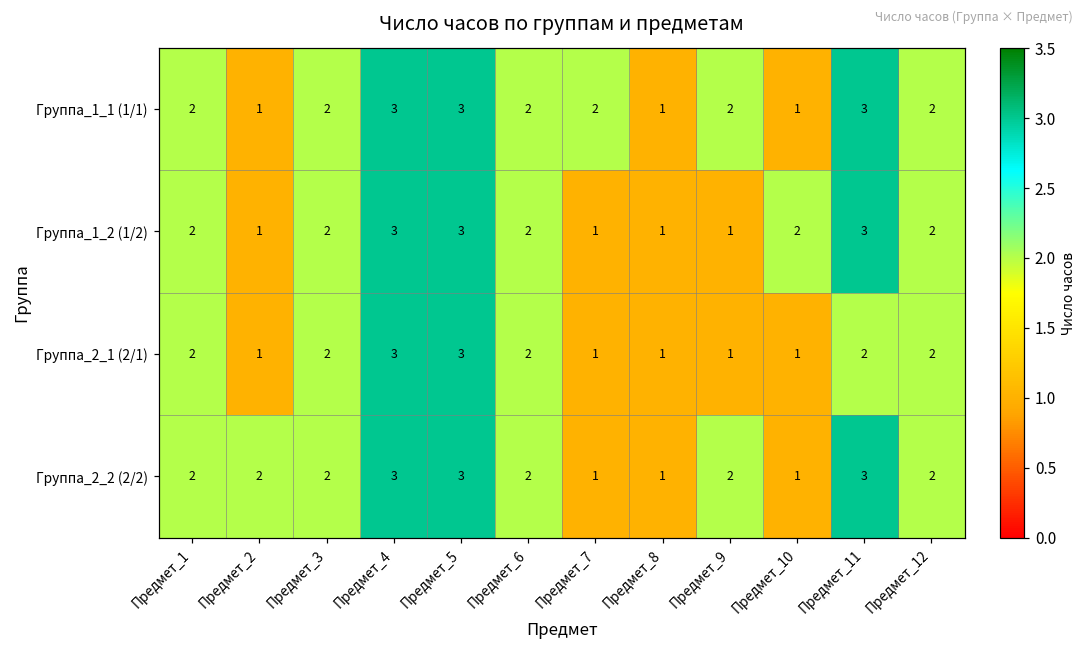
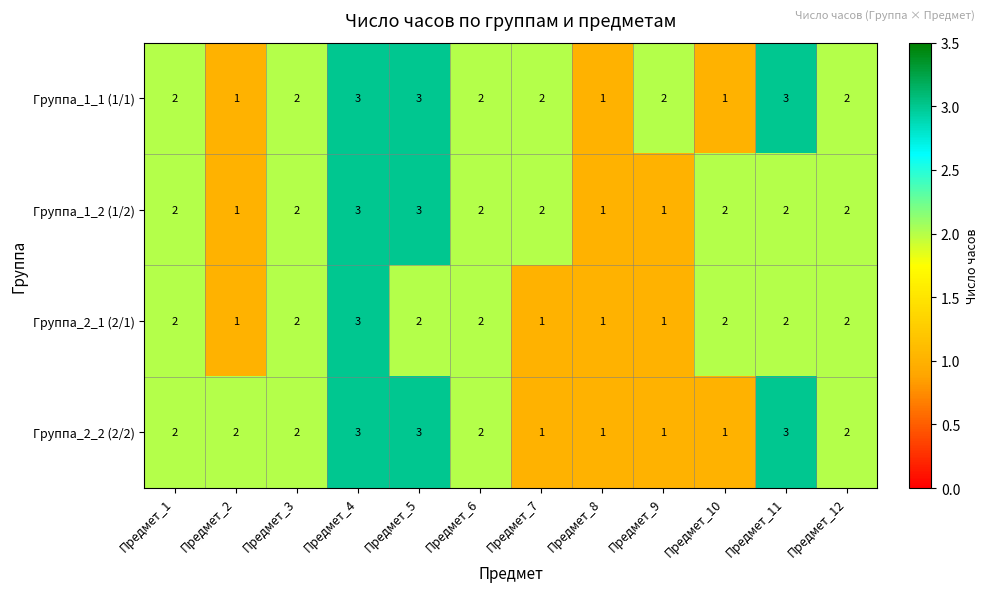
  {
    "Группа_1_1 (1/1)": {
      "Предмет_1": 2,
      "Предмет_2": 1,
      "Предмет_3": 2,
      "Предмет_4": 3,
      "Предмет_5": 3,
      "Предмет_6": 2,
      "Предмет_7": 2,
      "Предмет_8": 1,
      "Предмет_9": 2,
      "Предмет_10": 1,
      "Предмет_11": 3,
      "Предмет_12": 2
    },
    "Группа_1_2 (1/2)": {
      "Предмет_1": 2,
      "Предмет_2": 1,
      "Предмет_3": 2,
      "Предмет_4": 3,
      "Предмет_5": 3,
      "Предмет_6": 2,
-     "Предмет_7": 1,
+     "Предмет_7": 2,
      "Предмет_8": 1,
      "Предмет_9": 1,
      "Предмет_10": 2,
-     "Предмет_11": 3,
+     "Предмет_11": 2,
      "Предмет_12": 2
    },
    "Группа_2_1 (2/1)": {
      "Предмет_1": 2,
      "Предмет_2": 1,
      "Предмет_3": 2,
      "Предмет_4": 3,
-     "Предмет_5": 3,
+     "Предмет_5": 2,
      "Предмет_6": 2,
      "Предмет_7": 1,
      "Предмет_8": 1,
      "Предмет_9": 1,
-     "Предмет_10": 1,
+     "Предмет_10": 2,
      "Предмет_11": 2,
      "Предмет_12": 2
    },
    "Группа_2_2 (2/2)": {
      "Предмет_1": 2,
      "Предмет_2": 2,
      "Предмет_3": 2,
      "Предмет_4": 3,
      "Предмет_5": 3,
      "Предмет_6": 2,
      "Предмет_7": 1,
      "Предмет_8": 1,
-     "Предмет_9": 2,
+     "Предмет_9": 1,
      "Предмет_10": 1,
      "Предмет_11": 3,
      "Предмет_12": 2
    }
  }
